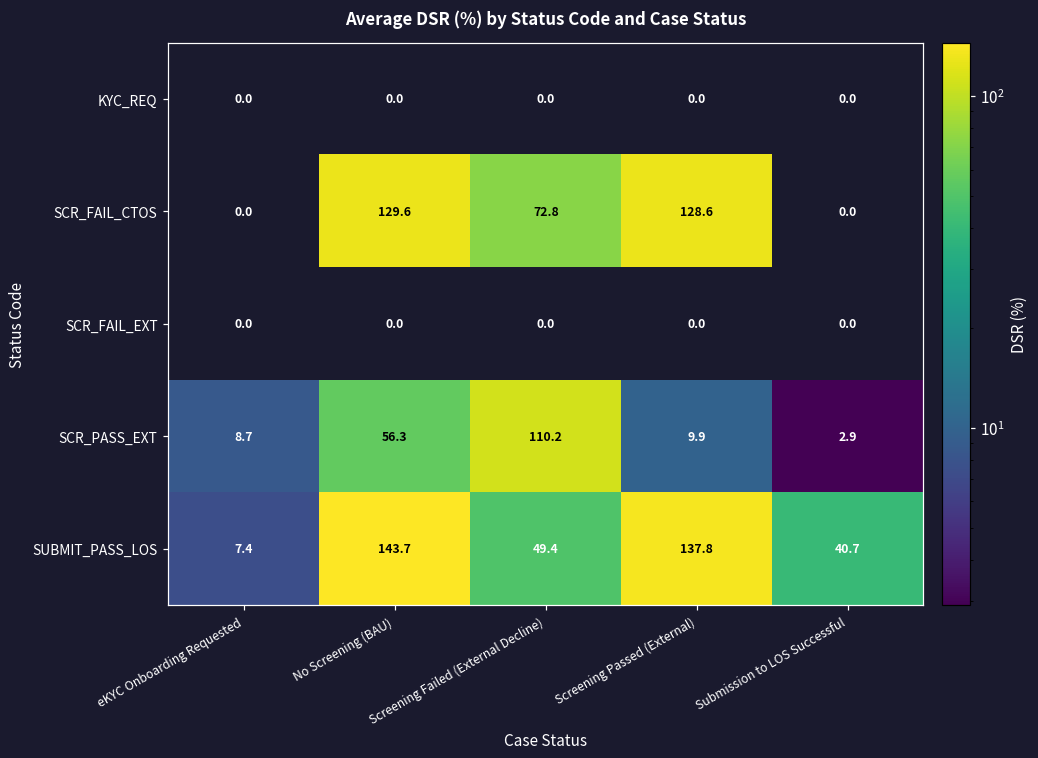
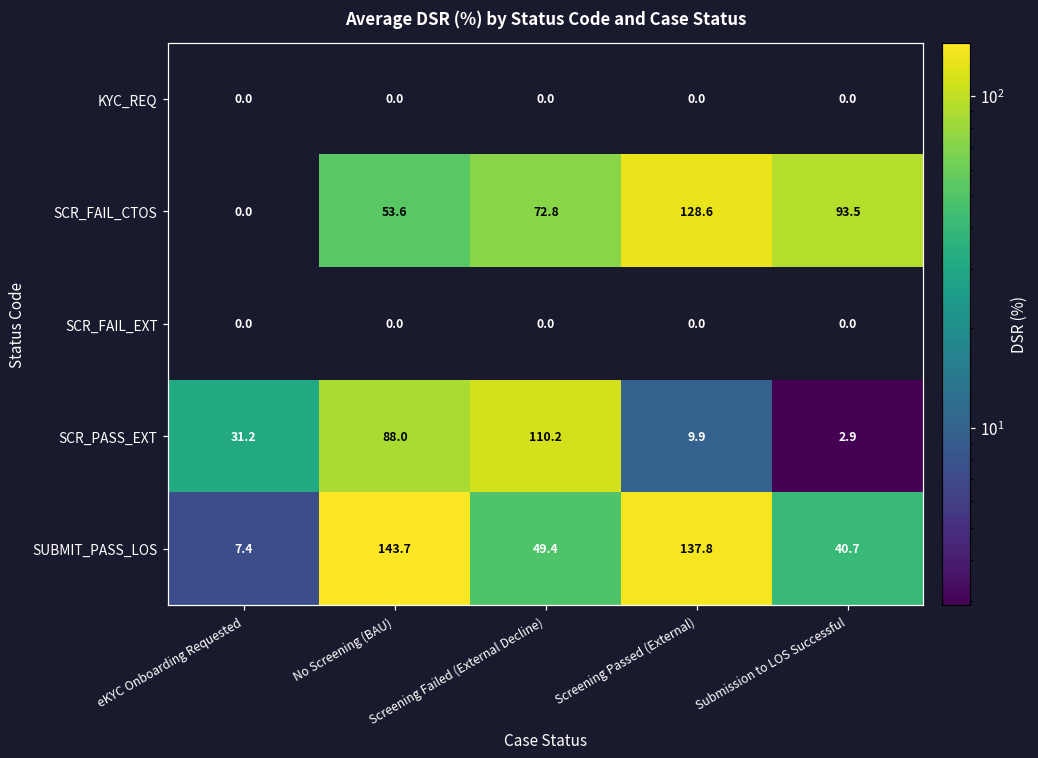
  {
    "KYC_REQ": {
      "eKYC Onboarding Requested": 0.0,
      "No Screening (BAU)": 0.0,
      "Screening Failed (External Decline)": 0.0,
      "Screening Passed (External)": 0.0,
      "Submission to LOS Successful": 0.0
    },
    "SCR_FAIL_CTOS": {
      "eKYC Onboarding Requested": 0.0,
-     "No Screening (BAU)": 129.6,
+     "No Screening (BAU)": 53.6,
      "Screening Failed (External Decline)": 72.8,
      "Screening Passed (External)": 128.6,
-     "Submission to LOS Successful": 0.0
+     "Submission to LOS Successful": 93.5
    },
    "SCR_FAIL_EXT": {
      "eKYC Onboarding Requested": 0.0,
      "No Screening (BAU)": 0.0,
      "Screening Failed (External Decline)": 0.0,
      "Screening Passed (External)": 0.0,
      "Submission to LOS Successful": 0.0
    },
    "SCR_PASS_EXT": {
-     "eKYC Onboarding Requested": 8.7,
-     "No Screening (BAU)": 56.3,
+     "eKYC Onboarding Requested": 31.2,
+     "No Screening (BAU)": 88.0,
      "Screening Failed (External Decline)": 110.2,
      "Screening Passed (External)": 9.9,
      "Submission to LOS Successful": 2.9
    },
    "SUBMIT_PASS_LOS": {
      "eKYC Onboarding Requested": 7.4,
      "No Screening (BAU)": 143.7,
      "Screening Failed (External Decline)": 49.4,
      "Screening Passed (External)": 137.8,
      "Submission to LOS Successful": 40.7
    }
  }
